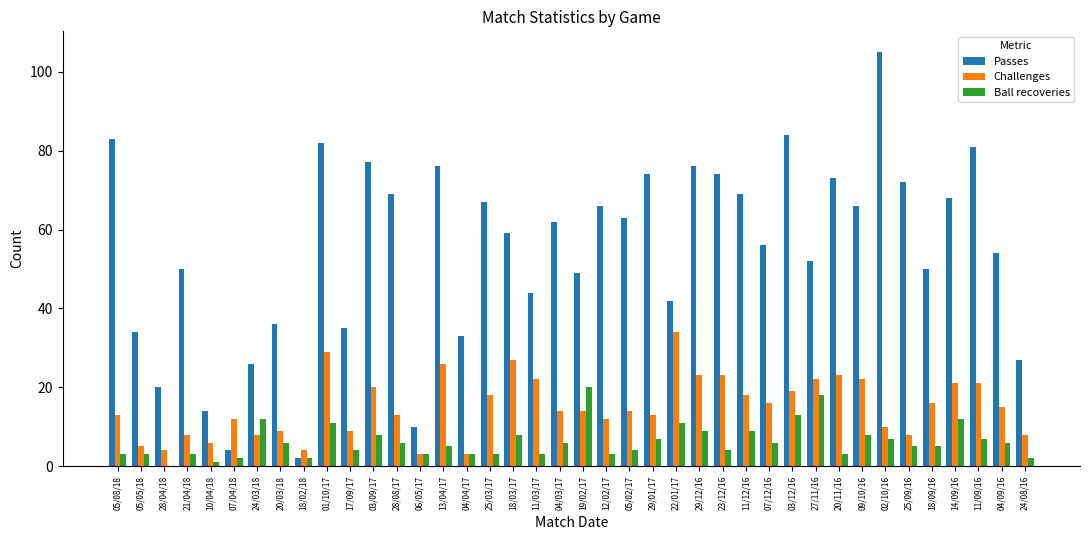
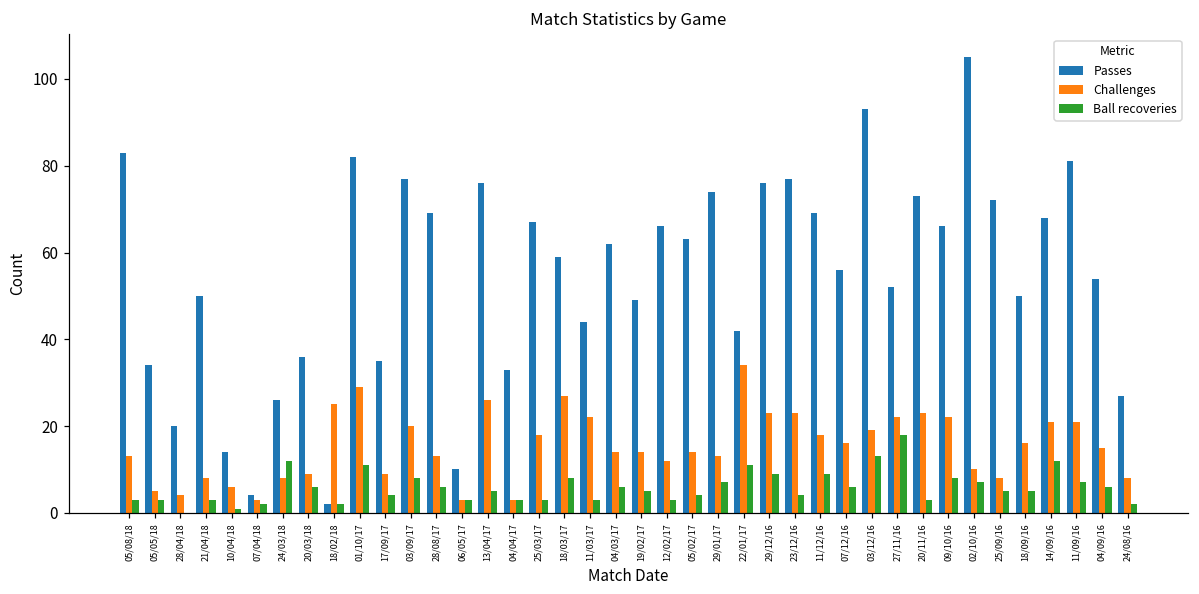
  {
    "Passes": {
      "05/08/18": 83,
      "05/05/18": 34,
      "28/04/18": 20,
      "21/04/18": 50,
      "10/04/18": 14,
      "07/04/18": 4,
      "24/03/18": 26,
      "20/03/18": 36,
      "18/02/18": 2,
      "01/10/17": 82,
      "17/09/17": 35,
      "03/09/17": 77,
      "28/08/17": 69,
      "06/05/17": 10,
      "13/04/17": 76,
      "04/04/17": 33,
      "25/03/17": 67,
      "18/03/17": 59,
      "11/03/17": 44,
      "04/03/17": 62,
      "19/02/17": 49,
      "12/02/17": 66,
      "05/02/17": 63,
      "29/01/17": 74,
      "22/01/17": 42,
      "29/12/16": 76,
-     "23/12/16": 74,
+     "23/12/16": 77,
      "11/12/16": 69,
      "07/12/16": 56,
-     "03/12/16": 84,
+     "03/12/16": 93,
      "27/11/16": 52,
      "20/11/16": 73,
      "09/10/16": 66,
      "02/10/16": 105,
      "25/09/16": 72,
      "18/09/16": 50,
      "14/09/16": 68,
      "11/09/16": 81,
      "04/09/16": 54,
      "24/08/16": 27
    },
    "Challenges": {
      "05/08/18": 13,
      "05/05/18": 5,
      "28/04/18": 4,
      "21/04/18": 8,
      "10/04/18": 6,
-     "07/04/18": 12,
+     "07/04/18": 3,
      "24/03/18": 8,
      "20/03/18": 9,
-     "18/02/18": 4,
+     "18/02/18": 25,
      "01/10/17": 29,
      "17/09/17": 9,
      "03/09/17": 20,
      "28/08/17": 13,
      "06/05/17": 3,
      "13/04/17": 26,
      "04/04/17": 3,
      "25/03/17": 18,
      "18/03/17": 27,
      "11/03/17": 22,
      "04/03/17": 14,
      "19/02/17": 14,
      "12/02/17": 12,
      "05/02/17": 14,
      "29/01/17": 13,
      "22/01/17": 34,
      "29/12/16": 23,
      "23/12/16": 23,
      "11/12/16": 18,
      "07/12/16": 16,
      "03/12/16": 19,
      "27/11/16": 22,
      "20/11/16": 23,
      "09/10/16": 22,
      "02/10/16": 10,
      "25/09/16": 8,
      "18/09/16": 16,
      "14/09/16": 21,
      "11/09/16": 21,
      "04/09/16": 15,
      "24/08/16": 8
    },
    "Ball recoveries": {
      "05/08/18": 3,
      "05/05/18": 3,
      "28/04/18": 0,
      "21/04/18": 3,
      "10/04/18": 1,
      "07/04/18": 2,
      "24/03/18": 12,
      "20/03/18": 6,
      "18/02/18": 2,
      "01/10/17": 11,
      "17/09/17": 4,
      "03/09/17": 8,
      "28/08/17": 6,
      "06/05/17": 3,
      "13/04/17": 5,
      "04/04/17": 3,
      "25/03/17": 3,
      "18/03/17": 8,
      "11/03/17": 3,
      "04/03/17": 6,
-     "19/02/17": 20,
+     "19/02/17": 5,
      "12/02/17": 3,
      "05/02/17": 4,
      "29/01/17": 7,
      "22/01/17": 11,
      "29/12/16": 9,
      "23/12/16": 4,
      "11/12/16": 9,
      "07/12/16": 6,
      "03/12/16": 13,
      "27/11/16": 18,
      "20/11/16": 3,
      "09/10/16": 8,
      "02/10/16": 7,
      "25/09/16": 5,
      "18/09/16": 5,
      "14/09/16": 12,
      "11/09/16": 7,
      "04/09/16": 6,
      "24/08/16": 2
    }
  }
